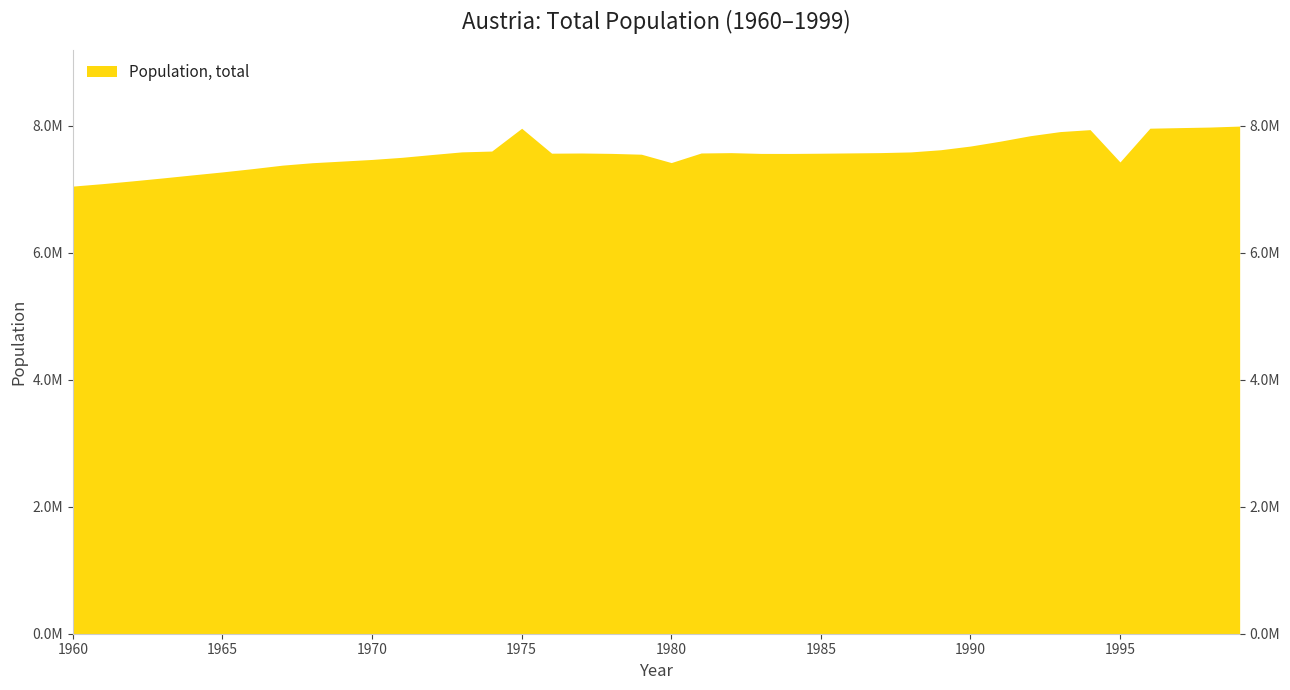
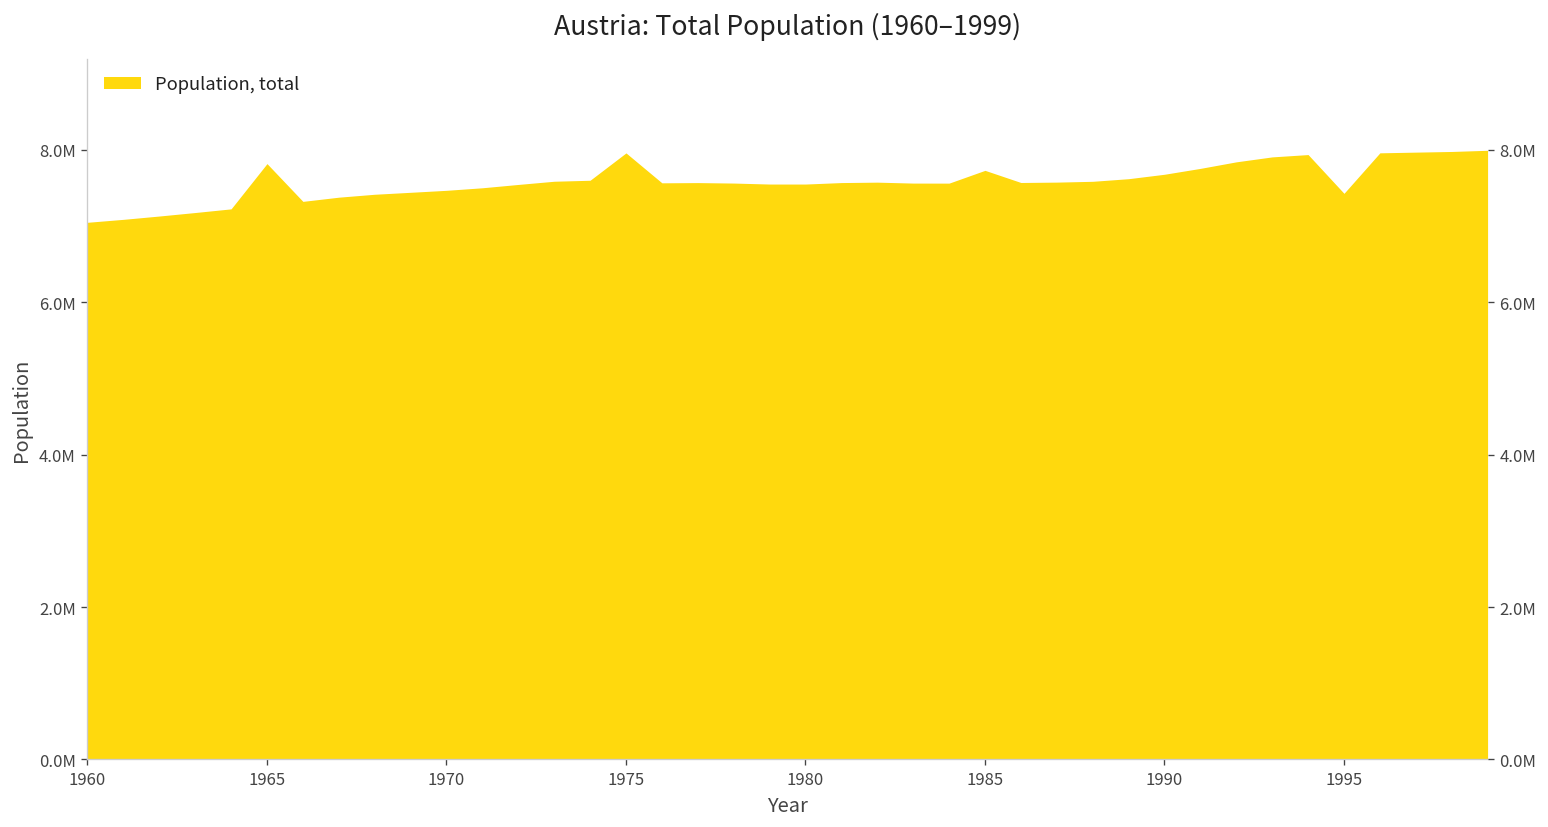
  {
    "1960": 7000000,
-   "1965": 7300000,
+   "1965": 7800000,
    "1970": 7500000,
    "1975": 8000000,
-   "1980": 7400000,
-   "1985": 7600000,
+   "1980": 7500000,
+   "1985": 7700000,
    "1990": 7700000,
    "1995": 7400000
  }
